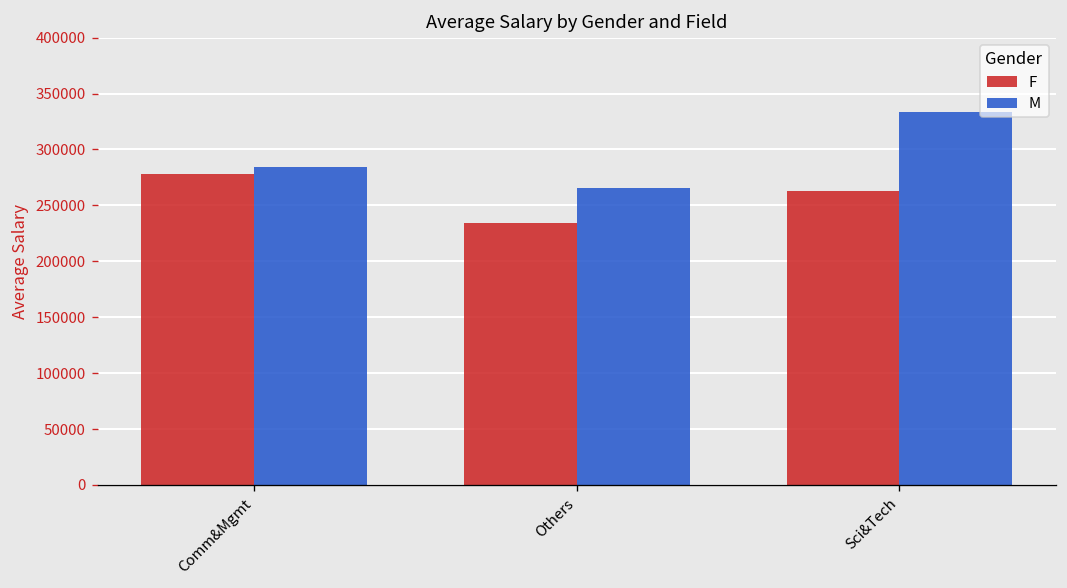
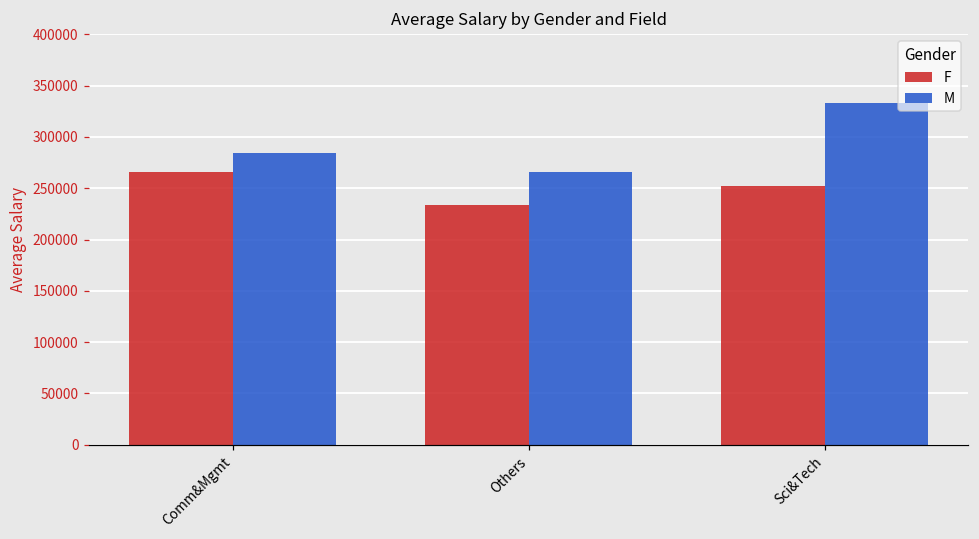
  {
    "F": {
-     "Comm&Mgmt": 280000,
+     "Comm&Mgmt": 270000,
      "Others": 230000,
-     "Sci&Tech": 260000
+     "Sci&Tech": 250000
    },
    "M": {
      "Comm&Mgmt": 280000,
      "Others": 270000,
      "Sci&Tech": 330000
    }
  }
